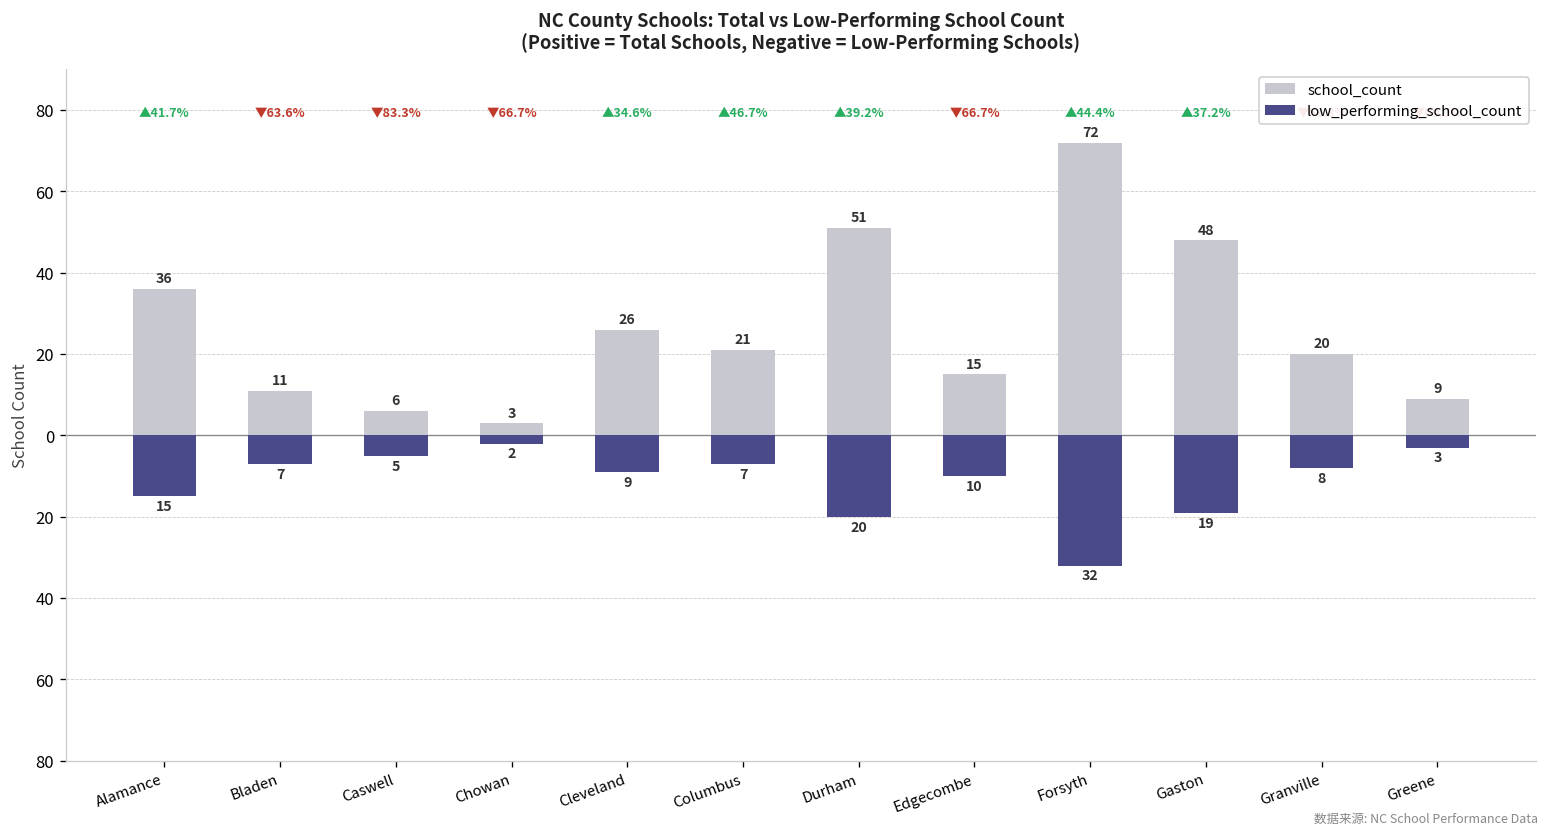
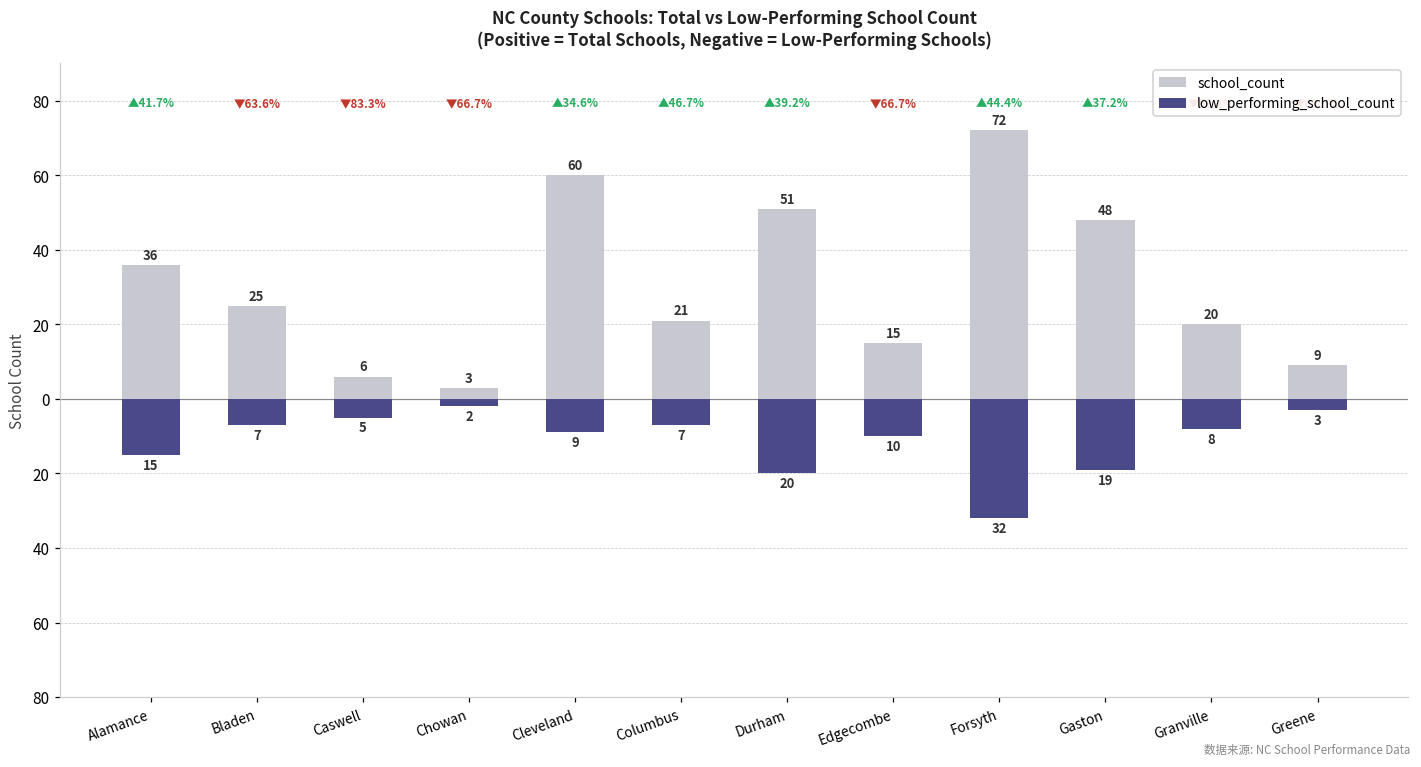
  {
    "school_count": {
      "Alamance": 36,
-     "Bladen": 11,
+     "Bladen": 25,
      "Caswell": 6,
      "Chowan": 3,
-     "Cleveland": 26,
+     "Cleveland": 60,
      "Columbus": 21,
      "Durham": 51,
      "Edgecombe": 15,
      "Forsyth": 72,
      "Gaston": 48,
      "Granville": 20,
      "Greene": 9
    }
  }
